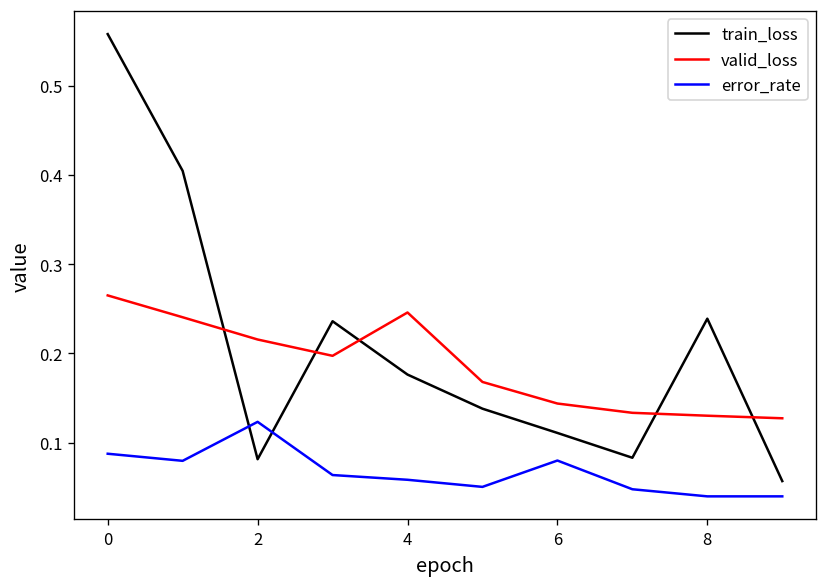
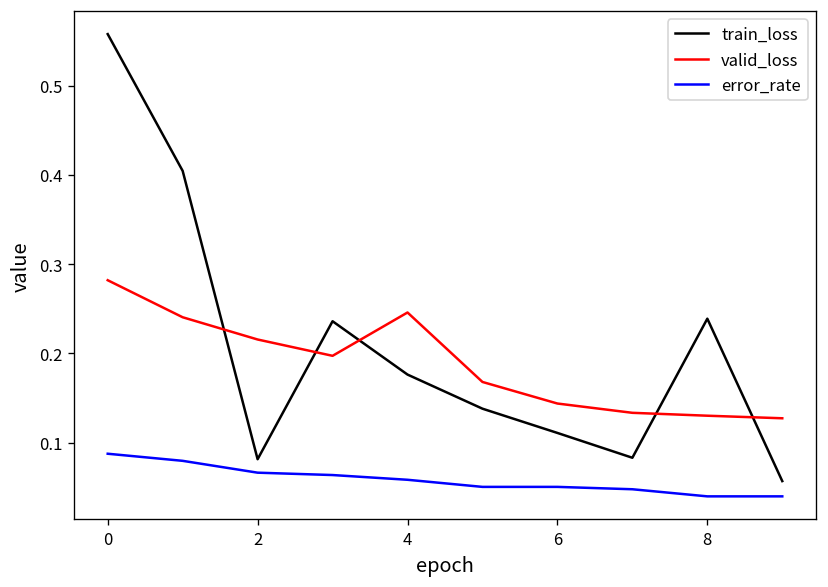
  {
    "train_loss": {
      "0": 0.56,
      "2": 0.08,
      "4": 0.18,
      "6": 0.11,
      "8": 0.24
    },
    "valid_loss": {
-     "0": 0.26,
+     "0": 0.28,
      "2": 0.22,
      "4": 0.25,
      "6": 0.14,
      "8": 0.13
    },
    "error_rate": {
      "0": 0.09,
-     "2": 0.12,
+     "2": 0.07,
      "4": 0.06,
-     "6": 0.08,
+     "6": 0.05,
      "8": 0.04
    }
  }
